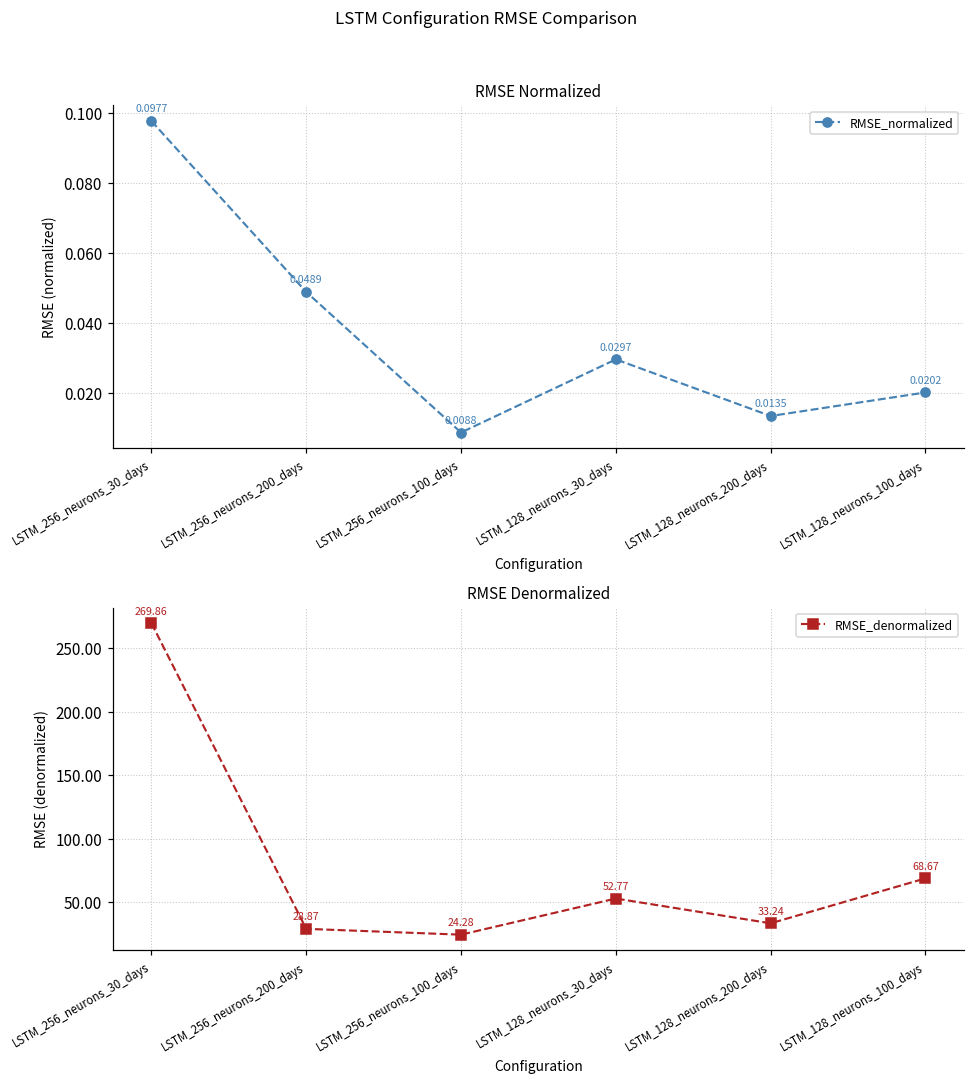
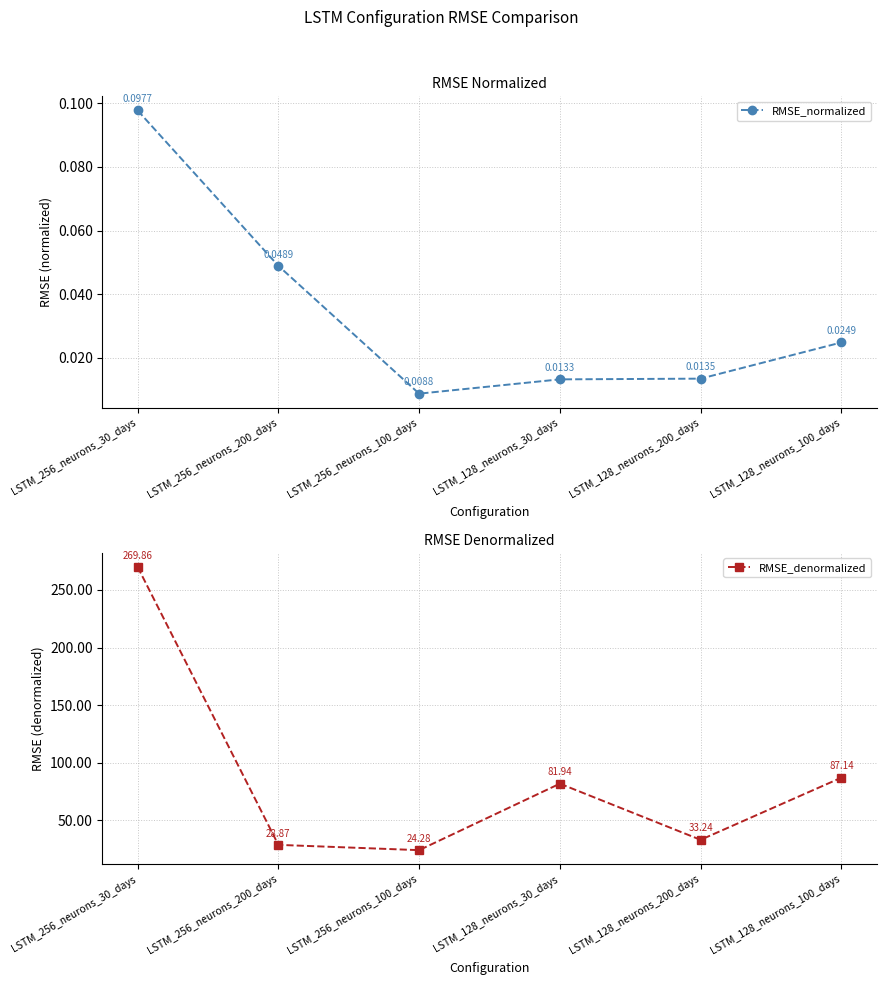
  {
    "RMSE Normalized": {
      "LSTM_256_neurons_30_days": 0.0977,
      "LSTM_256_neurons_200_days": 0.0489,
      "LSTM_256_neurons_100_days": 0.0088,
-     "LSTM_128_neurons_30_days": 0.0297,
+     "LSTM_128_neurons_30_days": 0.0133,
      "LSTM_128_neurons_200_days": 0.0135,
-     "LSTM_128_neurons_100_days": 0.0202
+     "LSTM_128_neurons_100_days": 0.0249
    },
    "RMSE Denormalized": {
      "LSTM_256_neurons_30_days": 269.86,
      "LSTM_256_neurons_200_days": 28.87,
      "LSTM_256_neurons_100_days": 24.28,
-     "LSTM_128_neurons_30_days": 52.77,
+     "LSTM_128_neurons_30_days": 81.94,
      "LSTM_128_neurons_200_days": 33.24,
-     "LSTM_128_neurons_100_days": 68.67
+     "LSTM_128_neurons_100_days": 87.14
    }
  }
